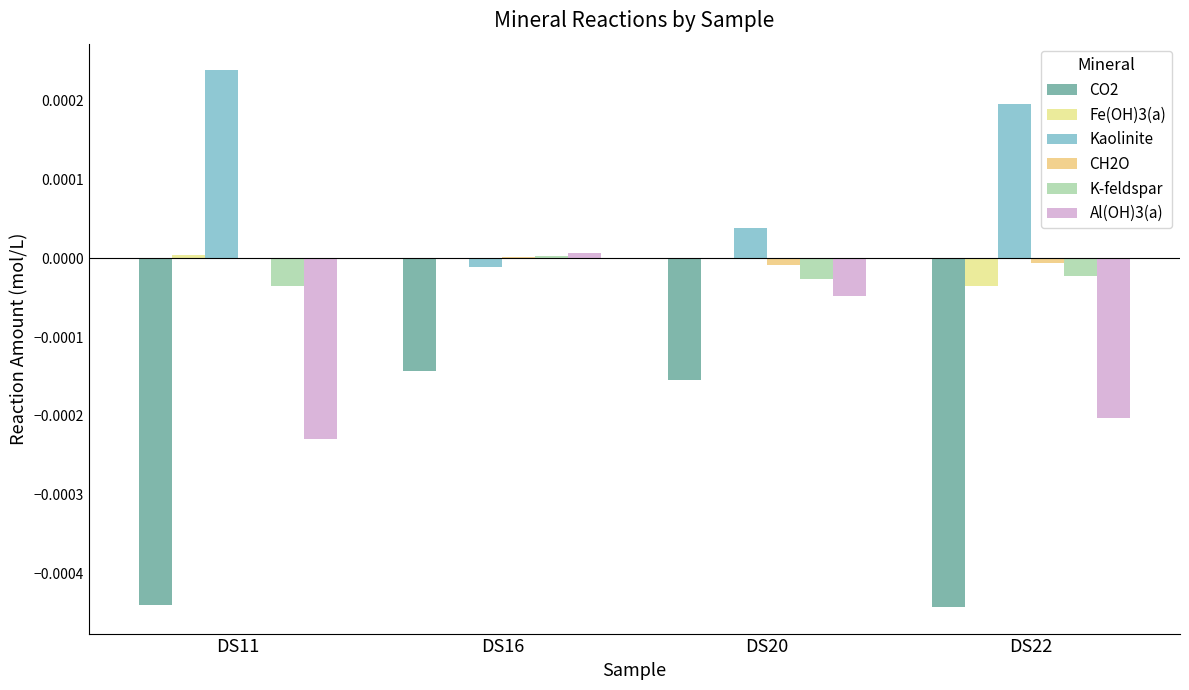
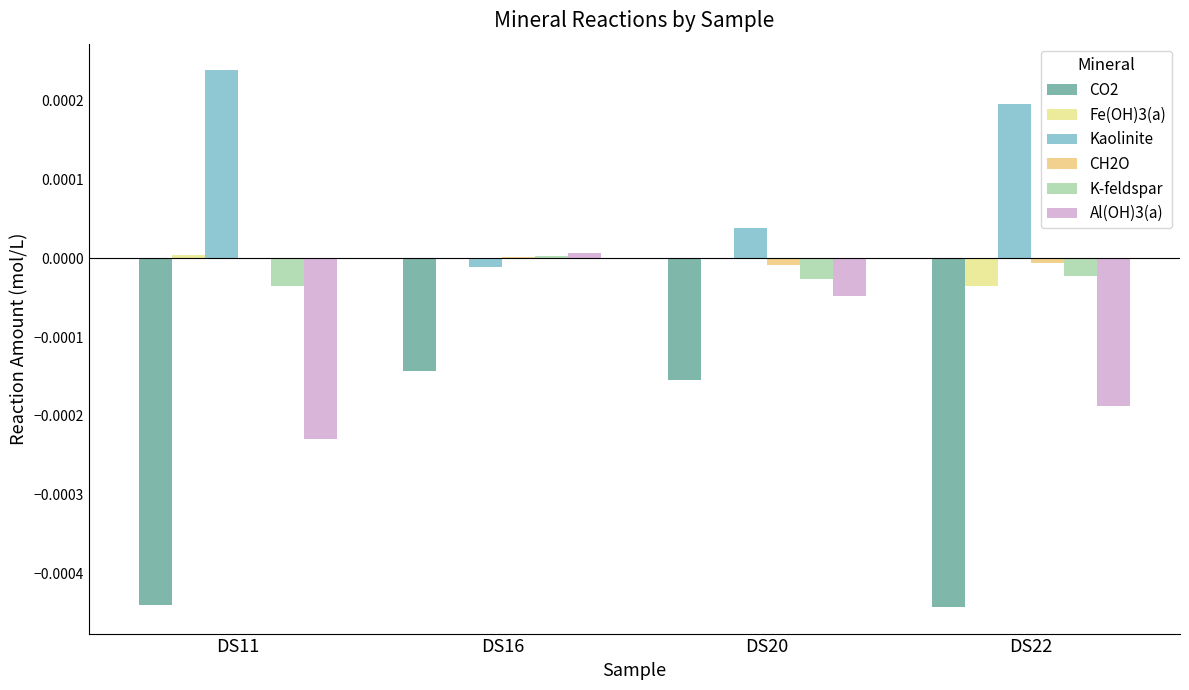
  {
    "K-feldspar": {
      "DS11": -0.00004,
      "DS20": -0.00003,
      "DS22": -0.00002
    },
    "Al(OH)3(a)": {
      "DS11": -0.00023,
      "DS16": 0.00001,
      "DS20": -0.00005,
-     "DS22": -0.00020
+     "DS22": -0.00019
    }
  }
